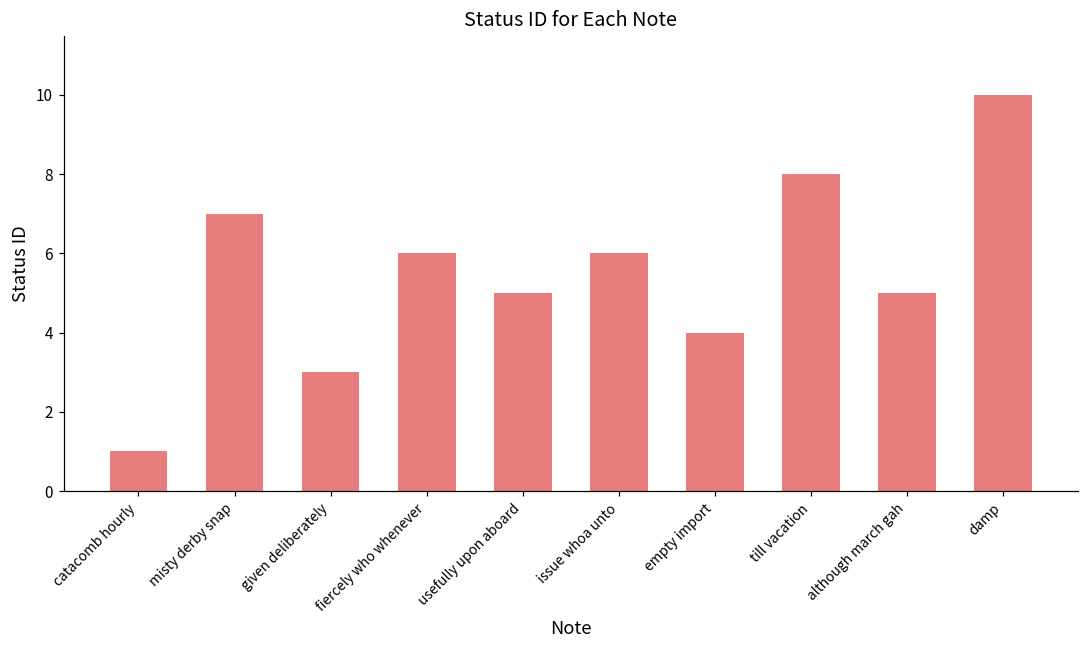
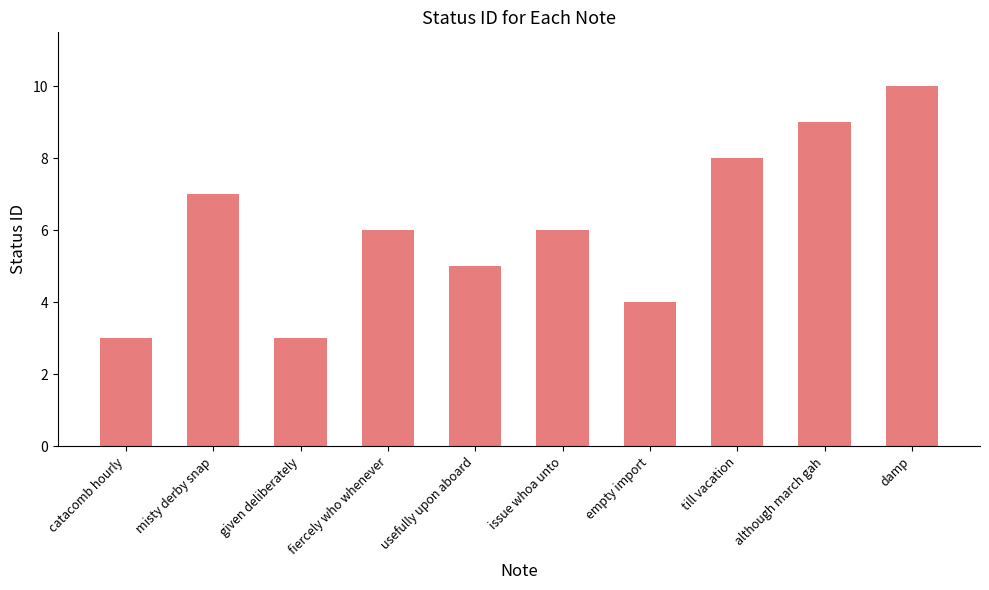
  {
-   "catacomb hourly": 1,
+   "catacomb hourly": 3,
    "misty derby snap": 7,
    "given deliberately": 3,
    "fiercely who whenever": 6,
    "usefully upon aboard": 5,
    "issue whoa unto": 6,
    "empty import": 4,
    "till vacation": 8,
-   "although march gah": 5,
+   "although march gah": 9,
    "damp": 10
  }
